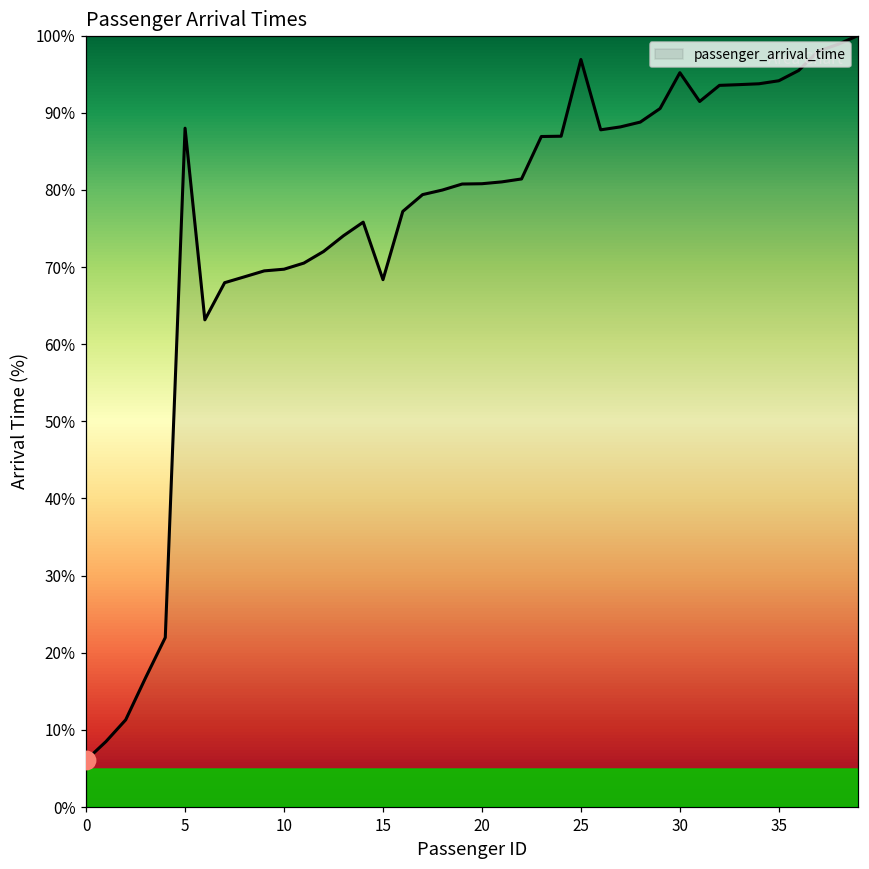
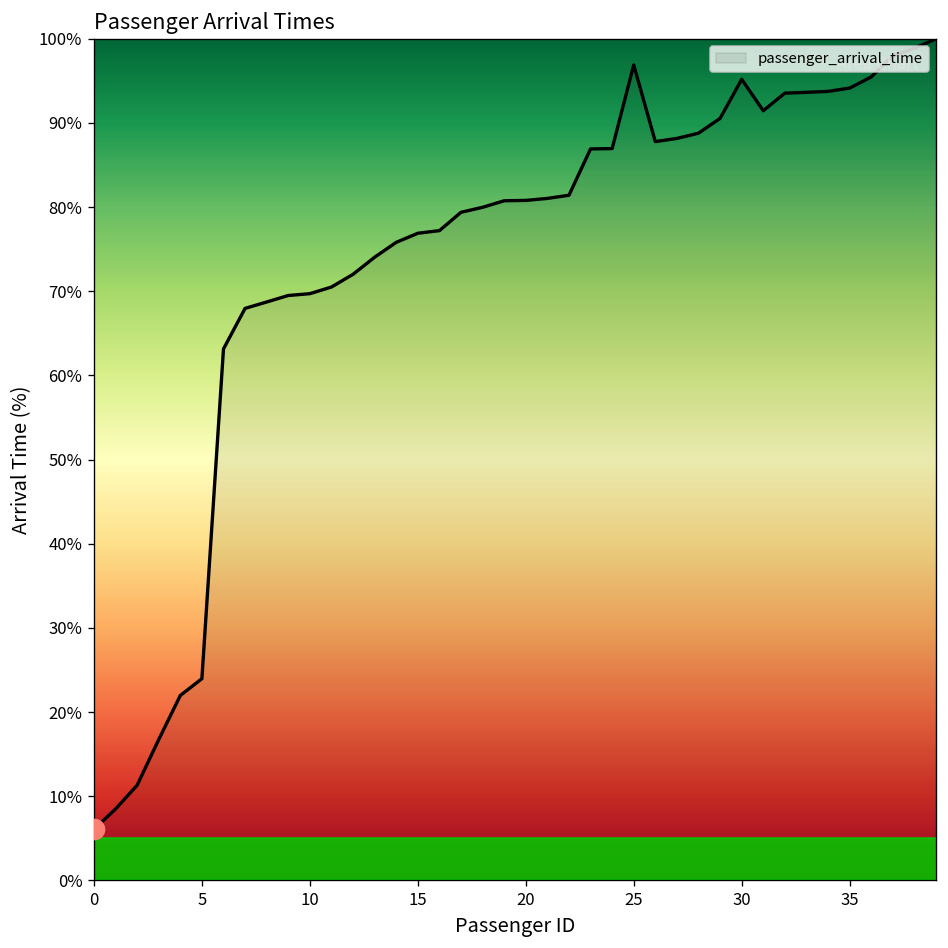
  {
    "passenger_arrival_time": {
-     "5": "88%",
+     "5": "24%",
      "10": "70%",
-     "15": "68%",
+     "15": "77%",
      "20": "81%",
      "25": "97%",
      "30": "95%",
      "35": "94%"
    }
  }
